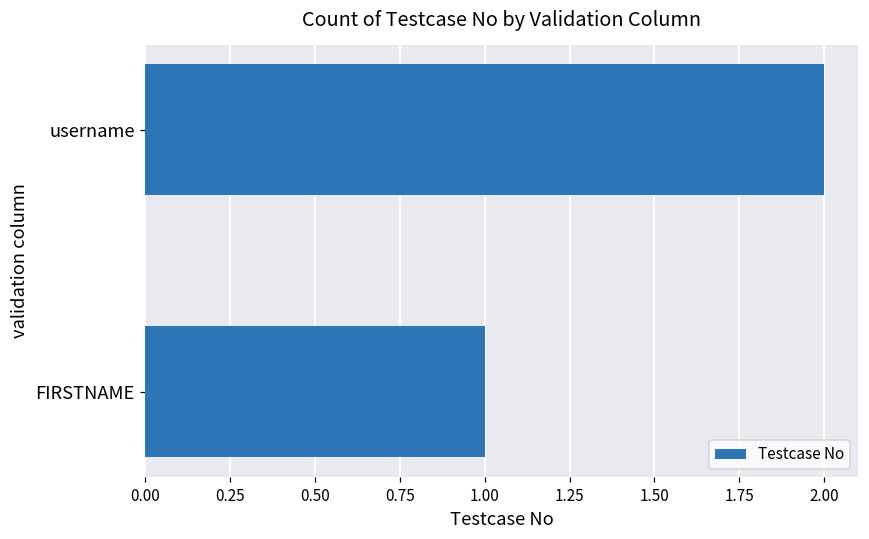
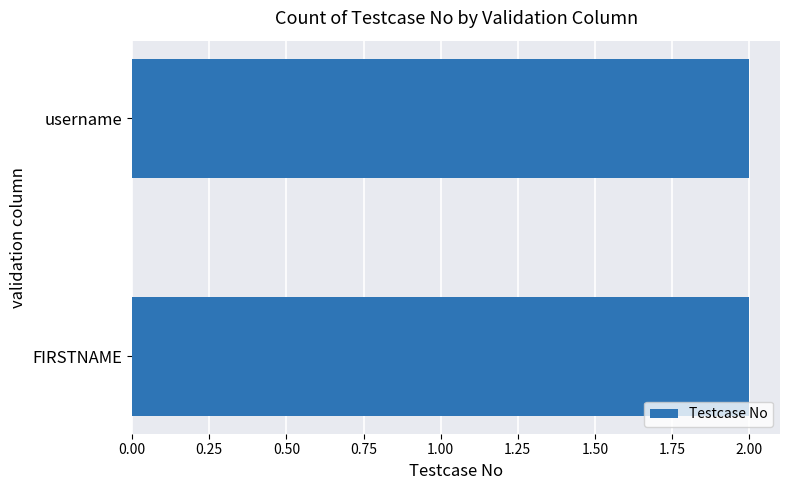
  {
    "username": 2,
-   "FIRSTNAME": 1
+   "FIRSTNAME": 2
  }
